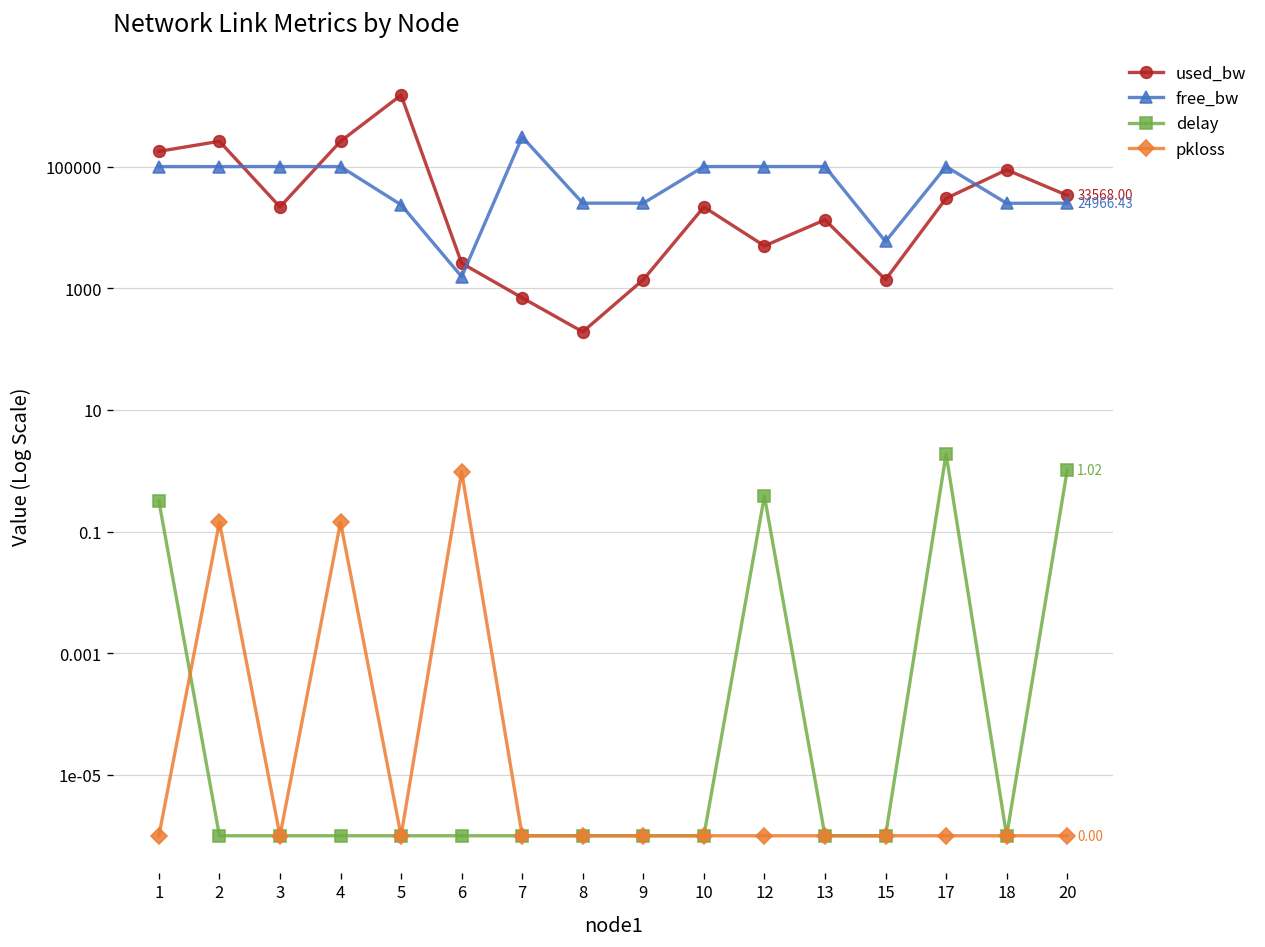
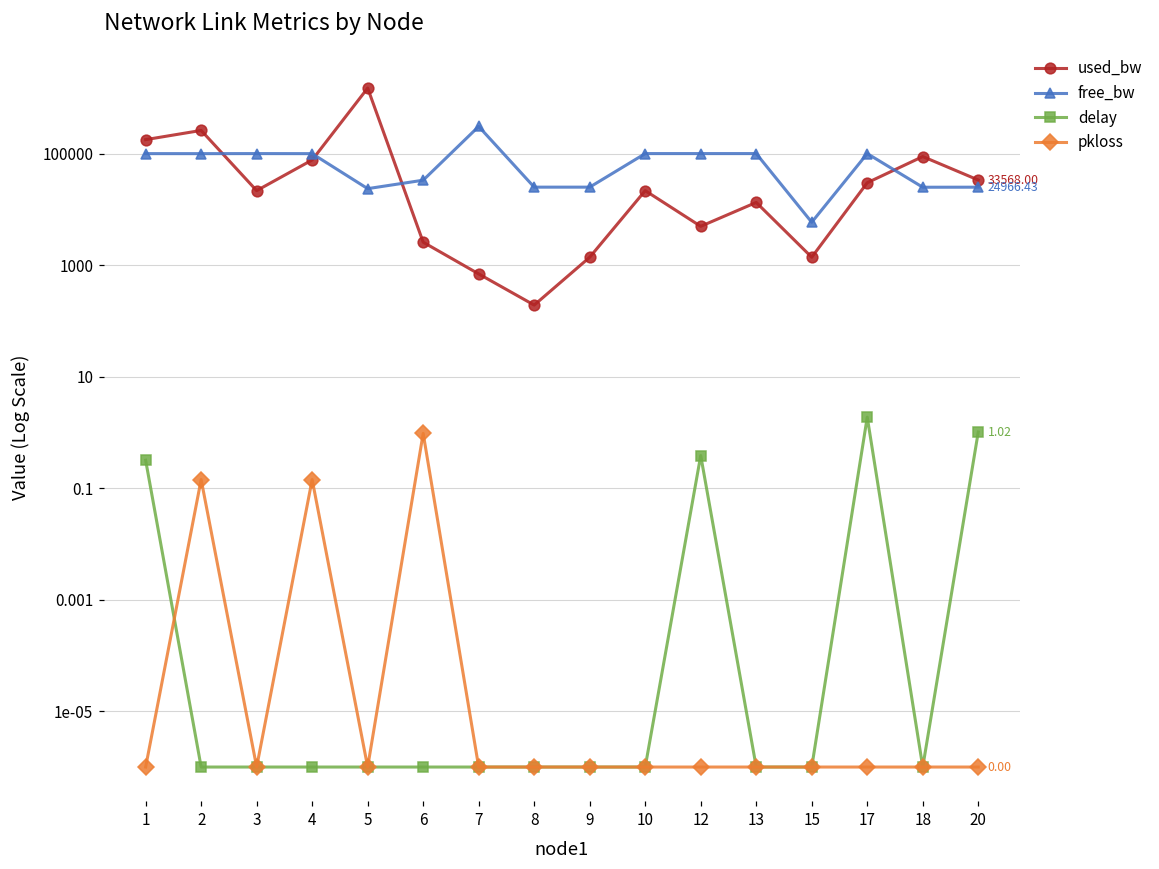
  {
    "used_bw": {
      "1": 180000,
      "2": 300000,
      "3": 22000,
-     "4": 300000,
+     "4": 80000,
      "5": 1500000,
      "6": 3000,
      "7": 700,
      "8": 190,
      "9": 1400,
      "10": 22000,
      "12": 5000,
      "13": 13000,
      "15": 1400,
      "17": 30000,
      "18": 90000
    },
    "free_bw": {
      "1": 100000,
      "2": 100000,
      "3": 100000,
      "4": 100000,
      "5": 20000,
-     "6": 1500,
+     "6": 30000,
      "7": 300000,
      "8": 20000,
      "9": 20000,
      "10": 100000,
      "12": 100000,
      "13": 100000,
      "15": 6000,
      "17": 100000,
      "18": 20000
    },
    "delay": {
      "20": 1.02
    },
    "pkloss": {
      "20": 0.00
    }
  }
